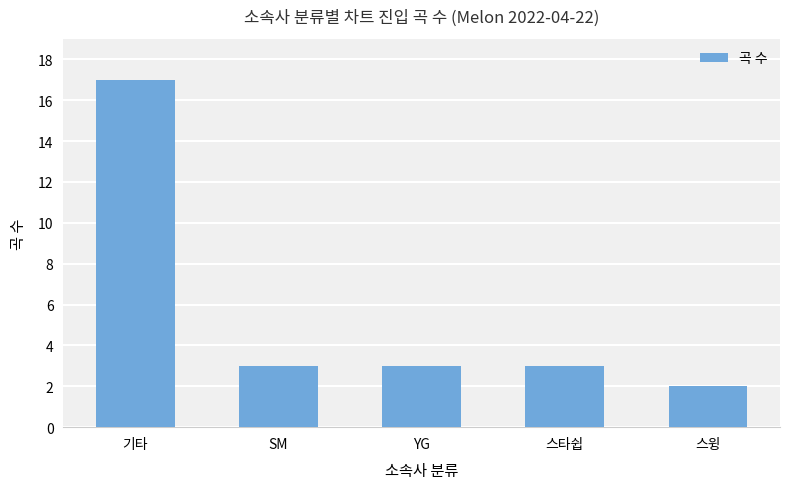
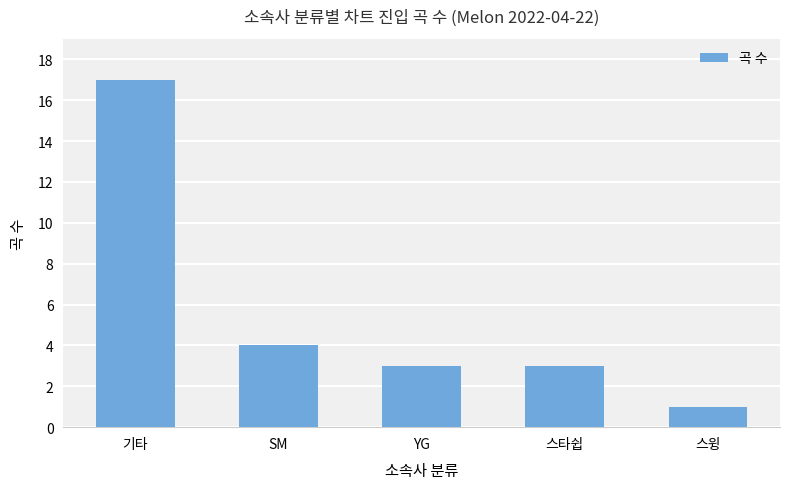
  {
    "기타": 17,
-   "SM": 3,
+   "SM": 4,
    "YG": 3,
    "스타쉽": 3,
-   "스윙": 2
+   "스윙": 1
  }
